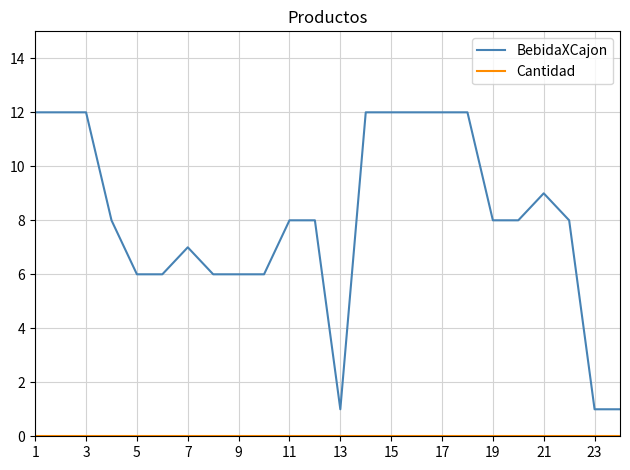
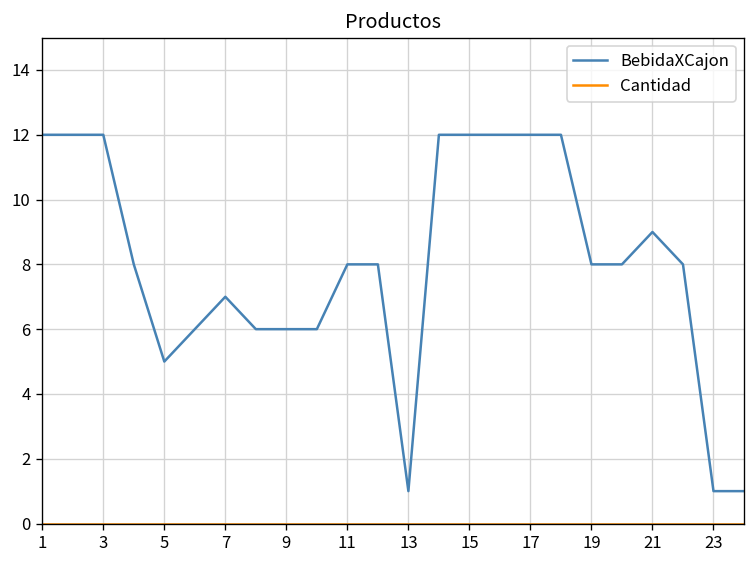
  {
    "BebidaXCajon": {
      "1": 12,
      "3": 12,
-     "5": 6,
+     "5": 5,
      "7": 7,
      "9": 6,
      "11": 8,
      "13": 1,
      "15": 12,
      "17": 12,
      "19": 8,
      "21": 9,
      "23": 1
    },
    "Cantidad": {
      "1": 0,
      "3": 0,
      "5": 0,
      "7": 0,
      "9": 0,
      "11": 0,
      "13": 0,
      "15": 0,
      "17": 0,
      "19": 0,
      "21": 0,
      "23": 0
    }
  }
